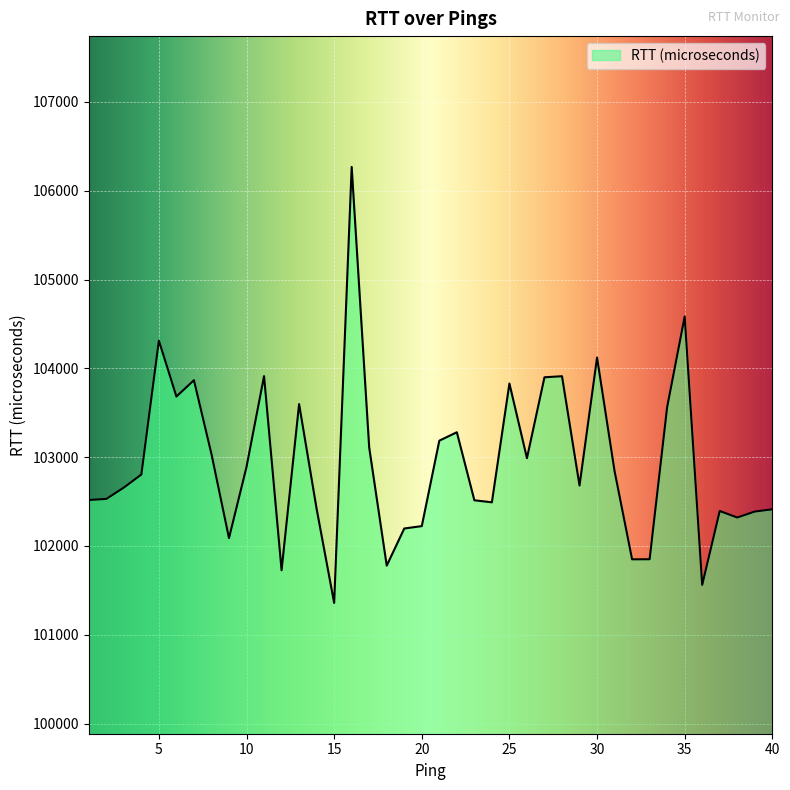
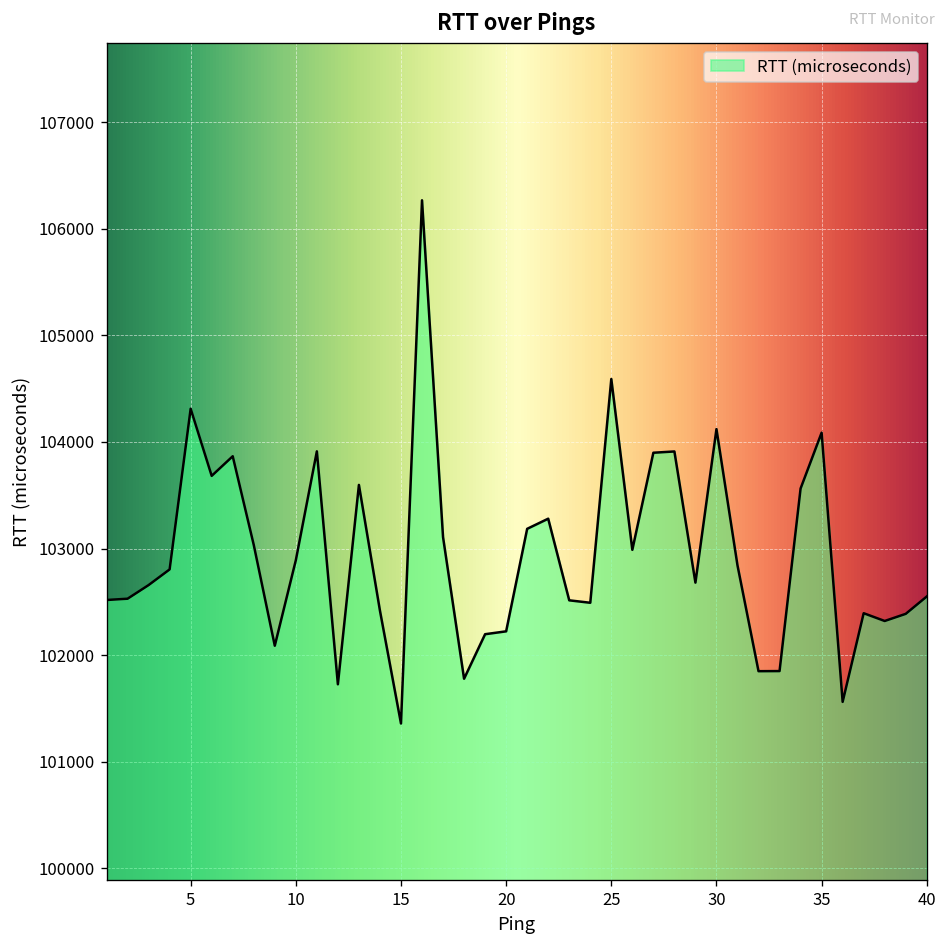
  {
    "5": 104300,
    "10": 102900,
    "15": 101400,
    "20": 102200,
-   "25": 103800,
+   "25": 104600,
    "30": 104100,
-   "35": 104600,
-   "40": 102400
+   "35": 104100,
+   "40": 102600
  }
